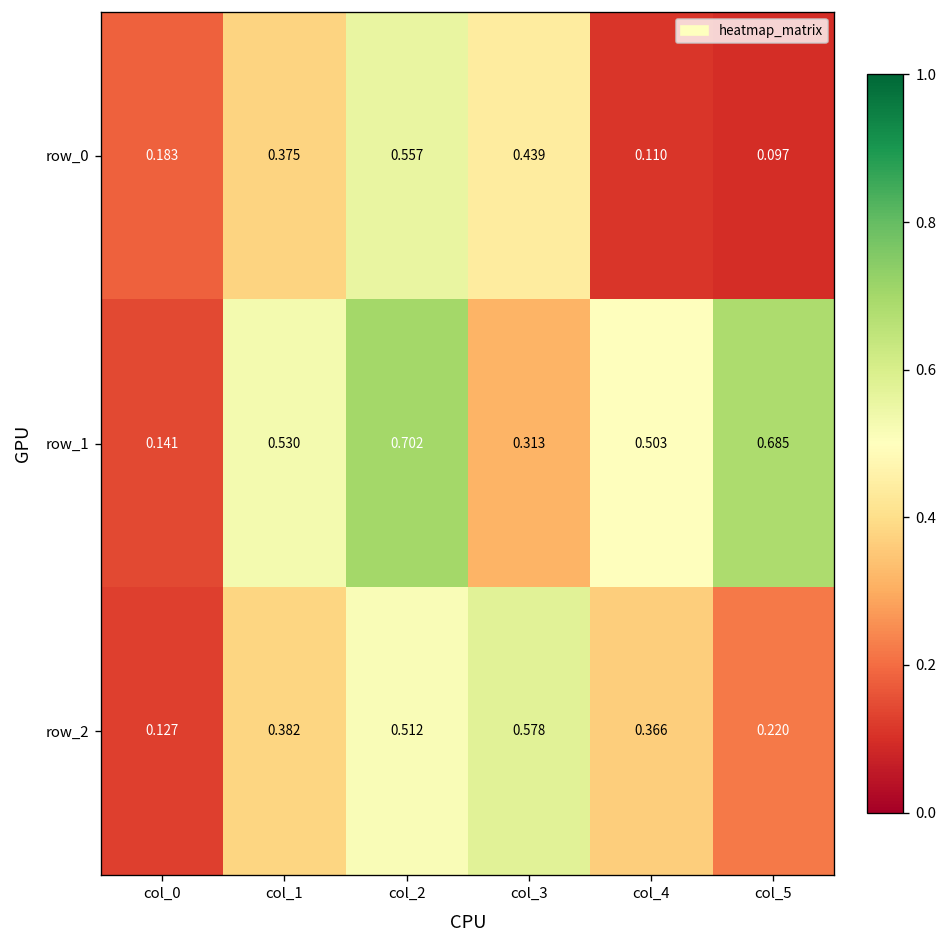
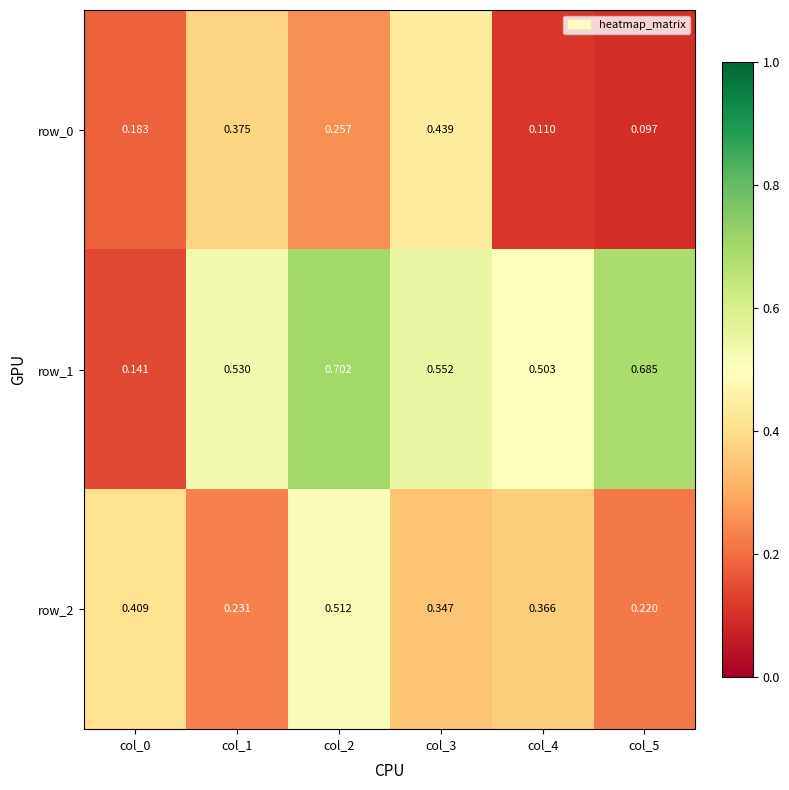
  {
    "row_0": {
      "col_0": 0.183,
      "col_1": 0.375,
-     "col_2": 0.557,
+     "col_2": 0.257,
      "col_3": 0.439,
      "col_4": 0.110,
      "col_5": 0.097
    },
    "row_1": {
      "col_0": 0.141,
      "col_1": 0.530,
      "col_2": 0.702,
-     "col_3": 0.313,
+     "col_3": 0.552,
      "col_4": 0.503,
      "col_5": 0.685
    },
    "row_2": {
-     "col_0": 0.127,
-     "col_1": 0.382,
+     "col_0": 0.409,
+     "col_1": 0.231,
      "col_2": 0.512,
-     "col_3": 0.578,
+     "col_3": 0.347,
      "col_4": 0.366,
      "col_5": 0.220
    }
  }
